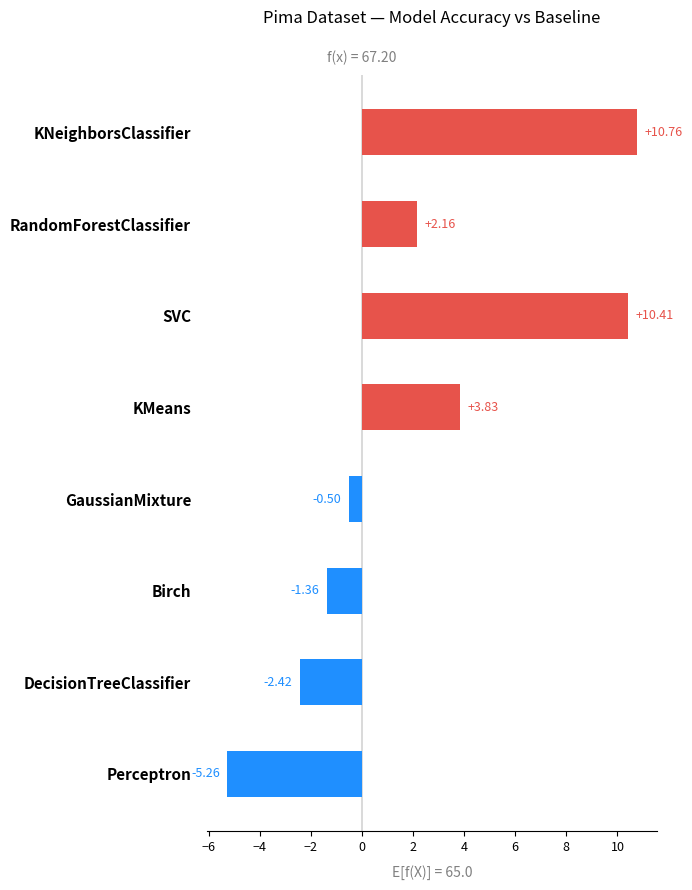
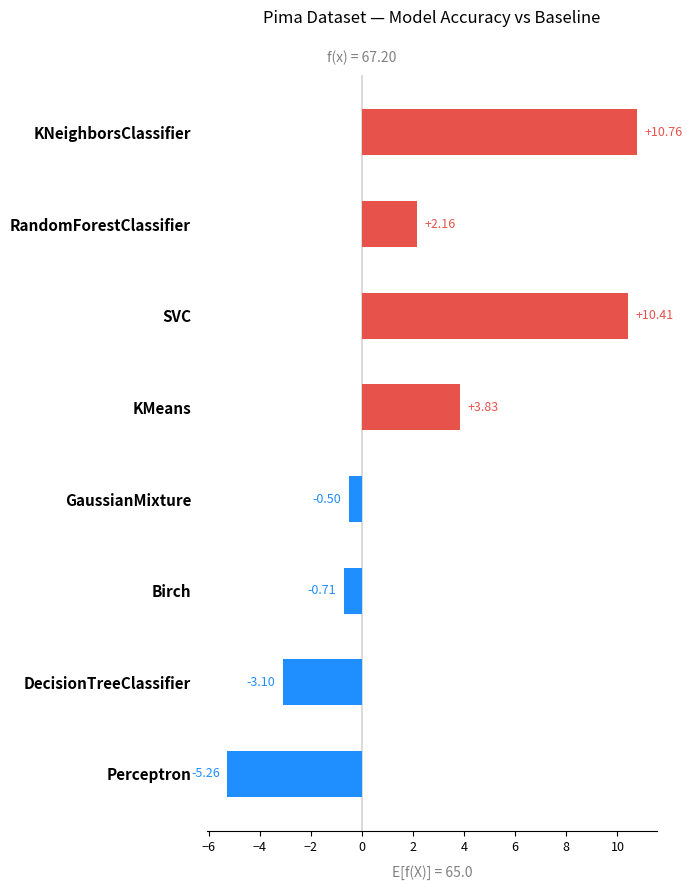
  {
    "KNeighborsClassifier": "+10.76",
    "RandomForestClassifier": "+2.16",
    "SVC": "+10.41",
    "KMeans": "+3.83",
    "GaussianMixture": "-0.50",
-   "Birch": "-1.36",
-   "DecisionTreeClassifier": "-2.42",
+   "Birch": "-0.71",
+   "DecisionTreeClassifier": "-3.10",
    "Perceptron": "-5.26"
  }
